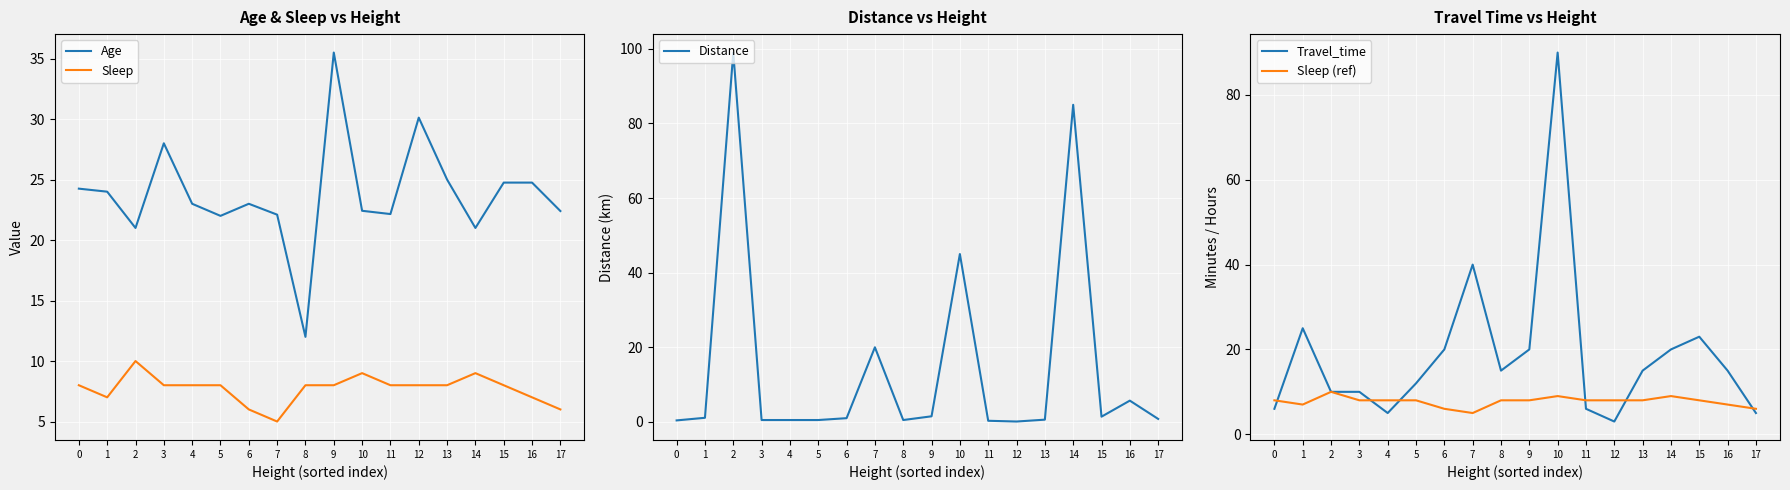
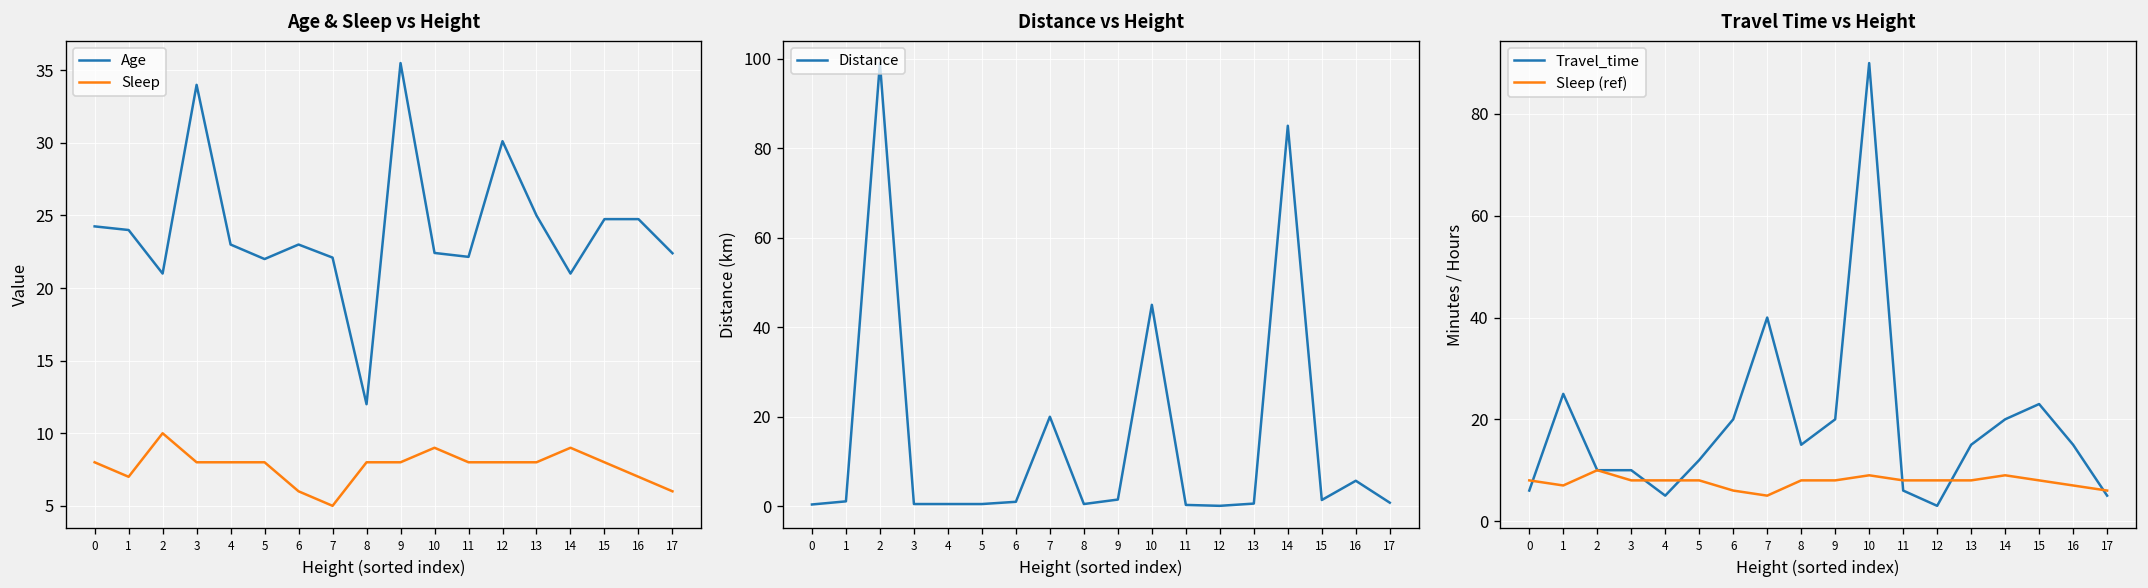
  {
    "Age & Sleep vs Height": {
      "Age": {
        "0": 24.3,
        "1": 24,
        "2": 21,
-       "3": 28,
+       "3": 34,
        "4": 23,
        "5": 22,
        "6": 23,
        "7": 22,
        "8": 12,
        "9": 35.5,
        "10": 22.4,
        "11": 22,
        "12": 30,
        "13": 25,
        "14": 21,
        "15": 24.8,
        "16": 24.8,
        "17": 22.4
      },
      "Sleep": {
        "0": 8,
        "1": 7,
        "2": 10,
        "3": 8,
        "4": 8,
        "5": 8,
        "6": 6,
        "7": 5,
        "8": 8,
        "9": 8,
        "10": 9,
        "11": 8,
        "12": 8,
        "13": 8,
        "14": 9,
        "15": 8,
        "16": 7,
        "17": 6
      }
    },
    "Distance vs Height": {
      "0": 0,
      "1": 1,
      "3": 1,
      "4": 1,
      "5": 1,
      "6": 1,
      "7": 20,
      "8": 1,
      "9": 2,
      "10": 45,
      "11": 0,
      "12": 0,
      "13": 1,
      "14": 85,
      "15": 1,
      "16": 6,
      "17": 1
    },
    "Travel Time vs Height": {
      "Travel_time": {
        "0": 6,
        "1": 25,
        "3": 10,
        "4": 5,
        "5": 12,
        "6": 20,
        "7": 40,
        "8": 15,
        "9": 20,
        "10": 90,
        "11": 6,
        "12": 3,
        "13": 15,
        "14": 20,
        "15": 23,
        "16": 15,
        "17": 5
      },
      "Sleep (ref)": {
        "0": 8,
        "1": 7,
        "3": 8,
        "4": 8,
        "5": 8,
        "6": 6,
        "7": 5,
        "8": 8,
        "9": 8,
        "10": 9,
        "11": 8,
        "12": 8,
        "13": 8,
        "14": 9,
        "15": 8,
        "16": 7,
        "17": 6
      }
    }
  }
